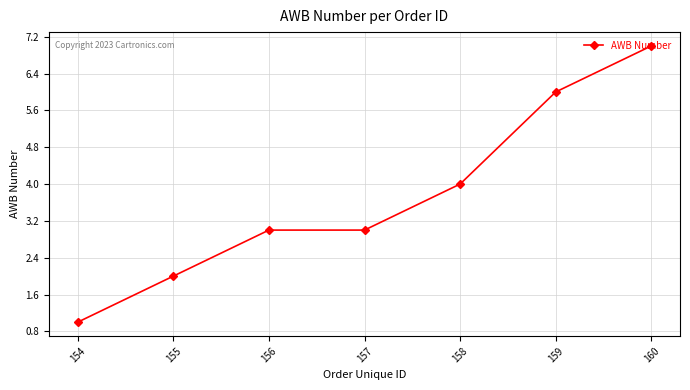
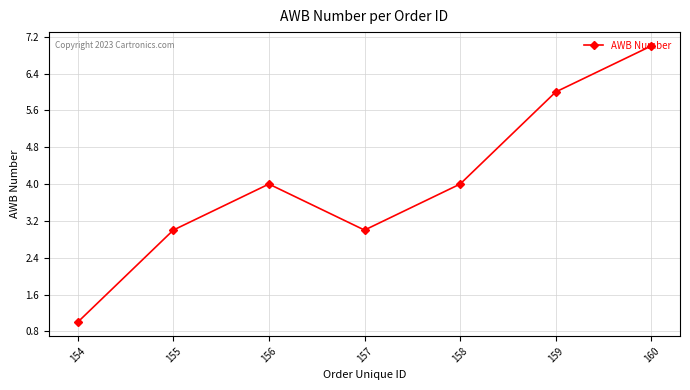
  {
    "154": 1,
-   "155": 2,
-   "156": 3,
+   "155": 3,
+   "156": 4,
    "157": 3,
    "158": 4,
    "159": 6,
    "160": 7
  }
